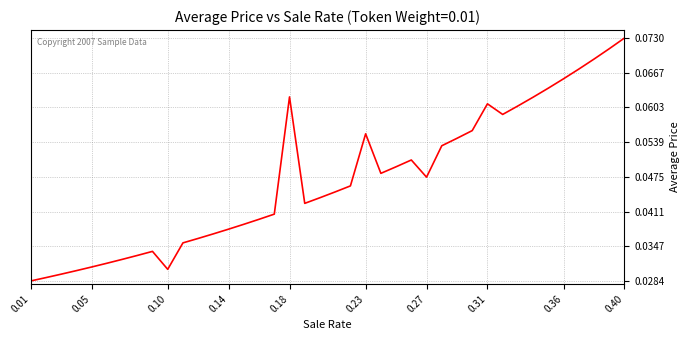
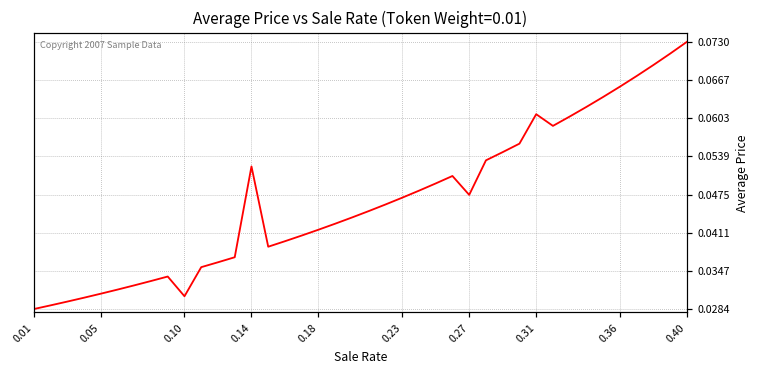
  {
    "0.01": 0.028,
    "0.05": 0.031,
    "0.10": 0.031,
-   "0.14": 0.038,
-   "0.18": 0.062,
-   "0.23": 0.055,
+   "0.14": 0.052,
+   "0.18": 0.042,
+   "0.23": 0.047,
    "0.27": 0.047,
    "0.31": 0.061,
    "0.36": 0.066,
    "0.40": 0.073
  }
